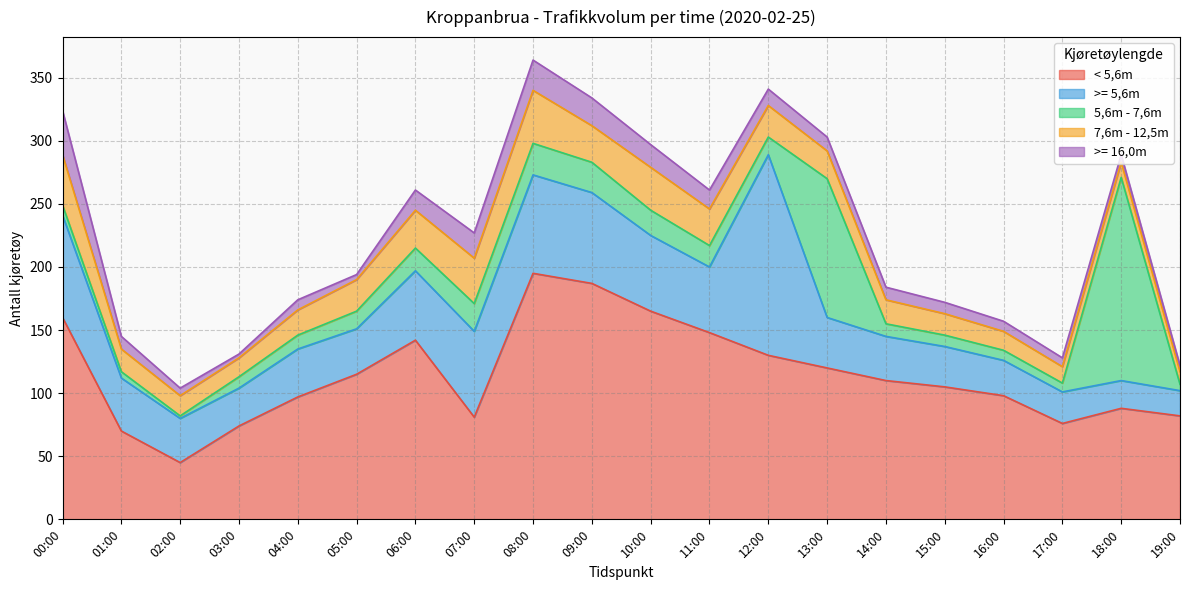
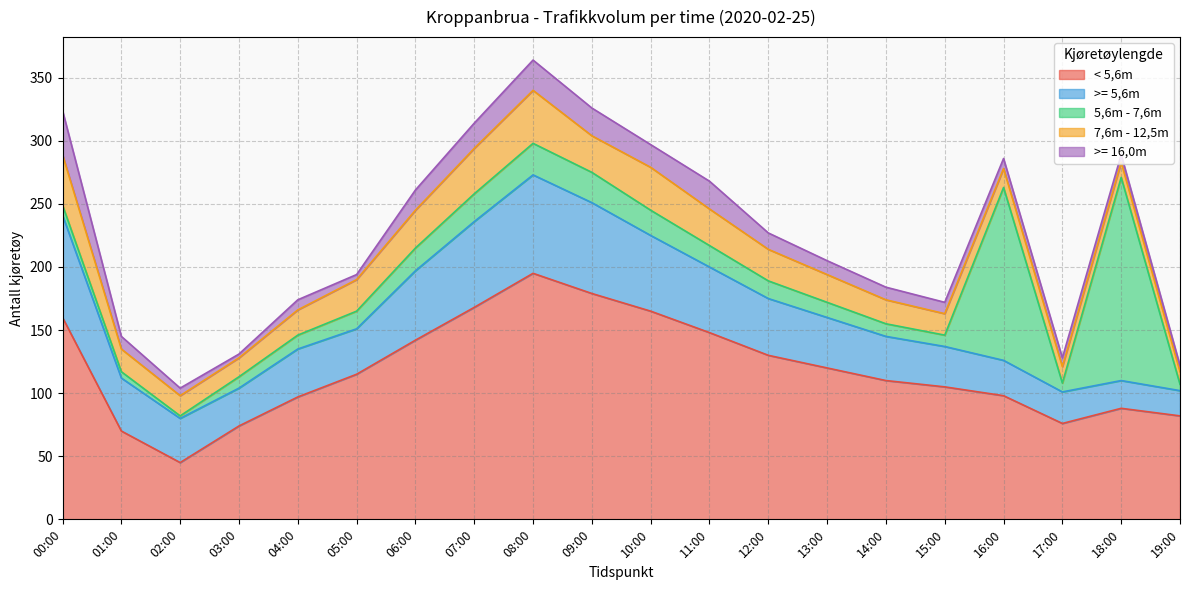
  {
    "< 5,6m": {
      "00:00": 160,
      "01:00": 70,
      "02:00": 45,
      "03:00": 74,
      "04:00": 97,
      "05:00": 115,
      "06:00": 142,
-     "07:00": 81,
+     "07:00": 168,
      "08:00": 195,
-     "09:00": 187,
+     "09:00": 179,
      "10:00": 165,
      "11:00": 148,
      "12:00": 130,
      "13:00": 120,
      "14:00": 110,
      "15:00": 105,
      "16:00": 98,
      "17:00": 76,
      "18:00": 88,
      "19:00": 82
    },
    ">= 5,6m": {
      "00:00": 81,
      "01:00": 42,
      "03:00": 30,
      "04:00": 38,
      "05:00": 36,
      "06:00": 55,
      "07:00": 68,
      "08:00": 78,
      "09:00": 72,
      "10:00": 60,
      "11:00": 52,
-     "12:00": 159,
+     "12:00": 45,
      "13:00": 40,
      "14:00": 35,
      "15:00": 32,
      "16:00": 28,
      "17:00": 25,
      "18:00": 22,
      "19:00": 20
    },
    "5,6m - 7,6m": {
      "00:00": 8,
      "01:00": 5,
      "03:00": 9,
      "04:00": 11,
      "05:00": 14,
      "06:00": 18,
      "07:00": 22,
      "08:00": 25,
      "09:00": 24,
      "10:00": 20,
      "11:00": 17,
      "12:00": 14,
-     "13:00": 110,
+     "13:00": 12,
      "14:00": 10,
      "15:00": 9,
-     "16:00": 8,
+     "16:00": 137,
      "17:00": 7,
      "18:00": 161,
      "19:00": 5
    },
    "7,6m - 12,5m": {
      "00:00": 40,
      "01:00": 18,
      "02:00": 16,
      "03:00": 15,
      "04:00": 20,
      "05:00": 25,
      "06:00": 30,
      "07:00": 36,
      "08:00": 42,
      "09:00": 29,
      "10:00": 34,
      "11:00": 29,
      "12:00": 25,
      "13:00": 22,
      "14:00": 19,
      "15:00": 17,
      "16:00": 15,
      "17:00": 13,
      "19:00": 10
    },
    ">= 16,0m": {
      "00:00": 35,
      "01:00": 10,
      "02:00": 6,
      "03:00": 3,
      "04:00": 8,
      "05:00": 4,
      "06:00": 16,
      "07:00": 20,
      "08:00": 24,
      "09:00": 22,
      "10:00": 18,
-     "11:00": 15,
+     "11:00": 22,
      "12:00": 13,
      "13:00": 11,
      "14:00": 10,
      "15:00": 9,
      "16:00": 8,
      "17:00": 7,
      "19:00": 5
    }
  }
